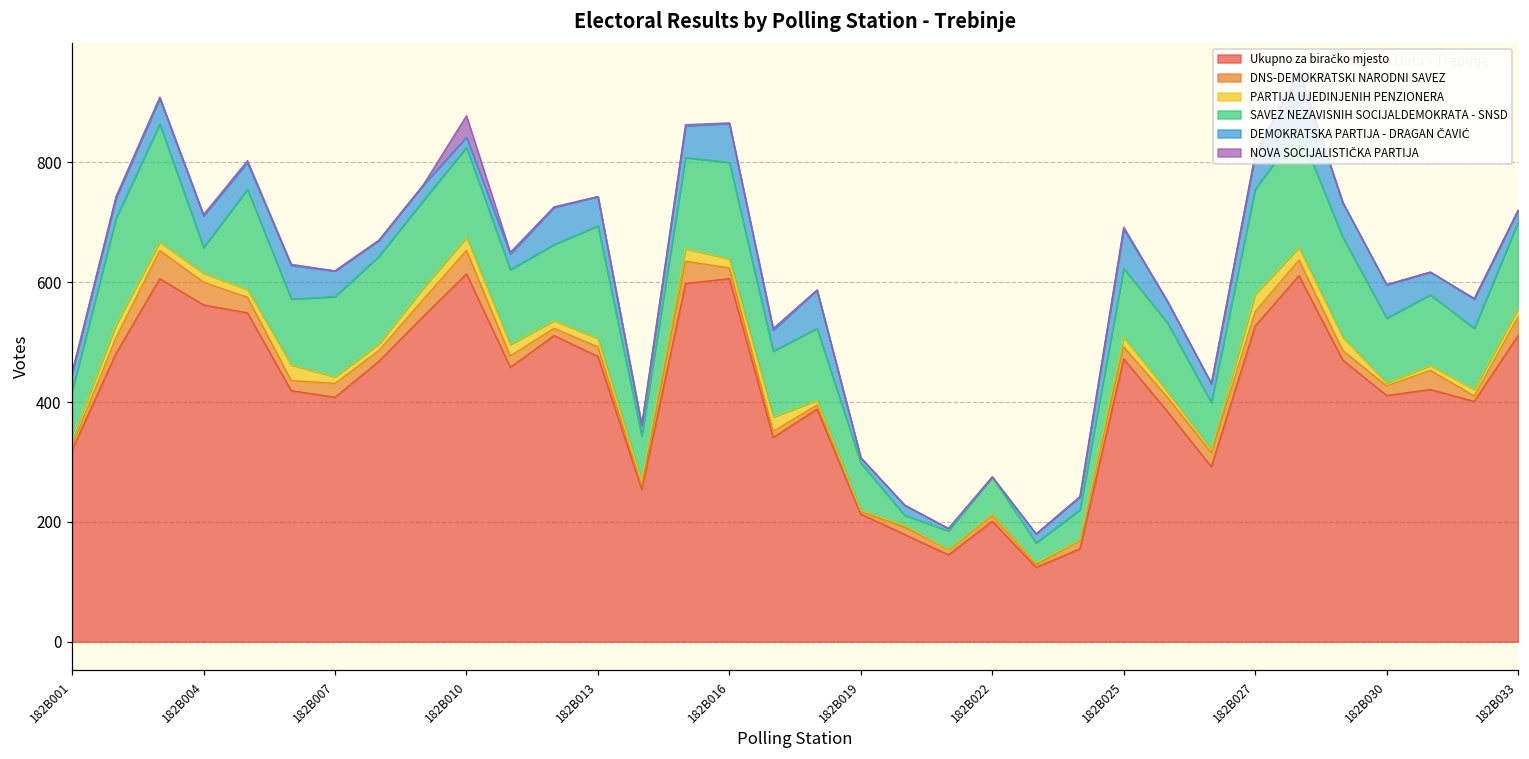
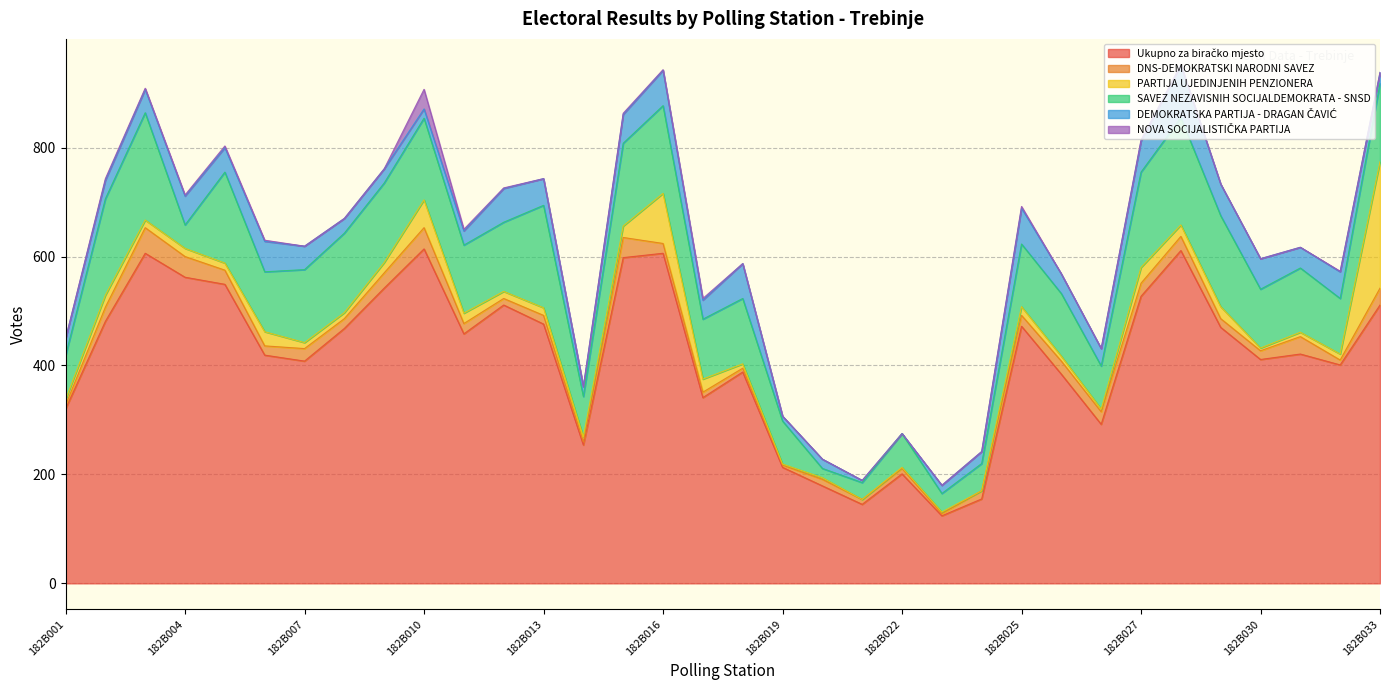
  {
    "PARTIJA UJEDINJENIH PENZIONERA": {
      "182B001": 10,
      "182B004": 20,
      "182B007": 10,
-     "182B010": 20,
+     "182B010": 50,
      "182B013": 10,
-     "182B016": 20,
+     "182B016": 90,
      "182B025": 20,
      "182B027": 30,
      "182B030": 10,
-     "182B033": 10
+     "182B033": 230
    },
    "SAVEZ NEZAVISNIH SOCIJALDEMOKRATA - SNSD": {
      "182B001": 80,
      "182B004": 40,
      "182B007": 130,
      "182B010": 150,
      "182B013": 190,
      "182B016": 160,
      "182B019": 80,
      "182B025": 120,
      "182B027": 180,
      "182B030": 110,
      "182B033": 140
    },
    "DEMOKRATSKA PARTIJA - DRAGAN ČAVIĆ": {
      "182B010": 20
    },
    "NOVA SOCIJALISTIČKA PARTIJA": {
      "182B010": 40
    }
  }
